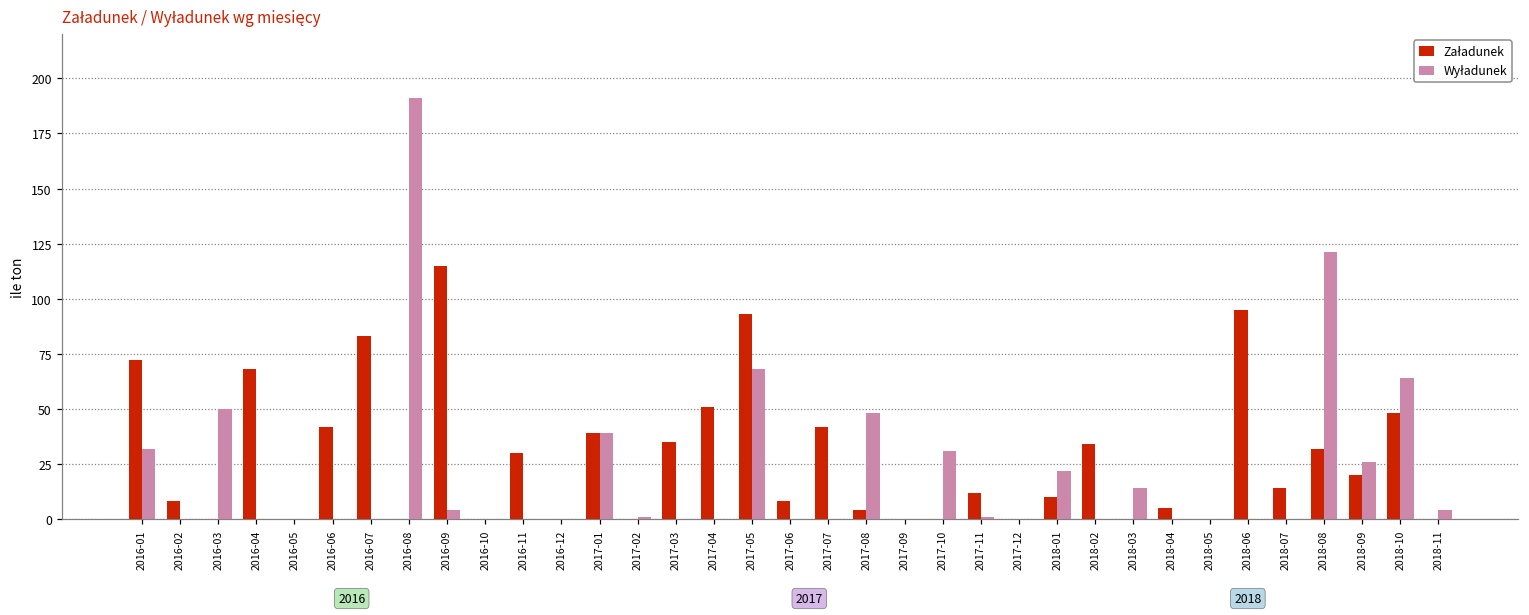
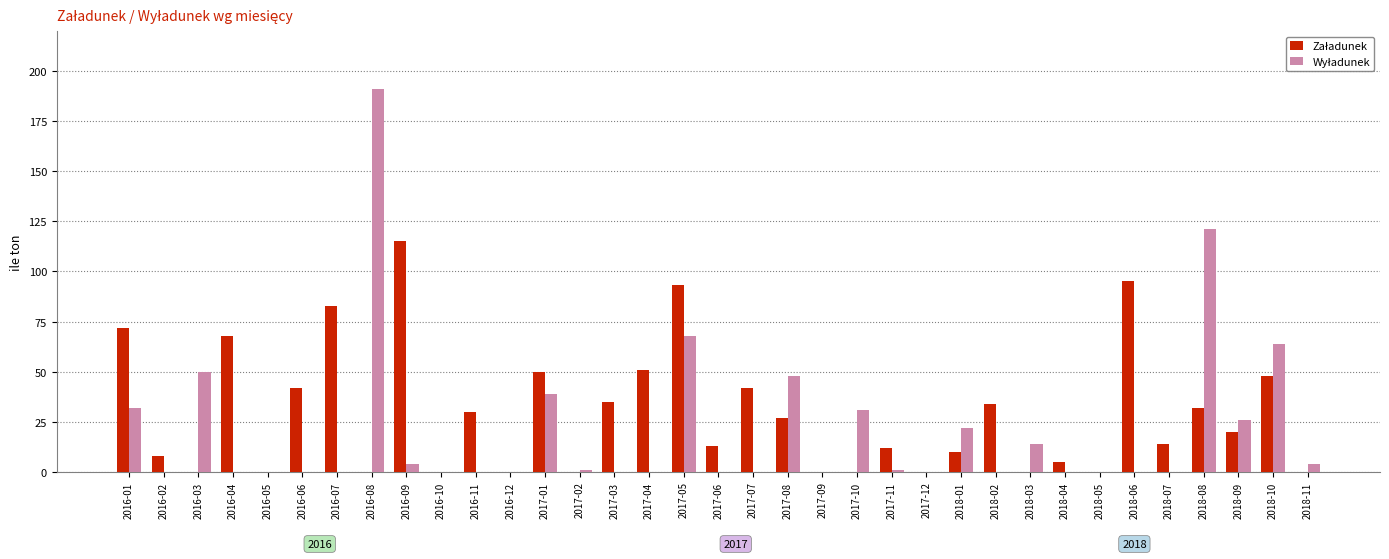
  {
    "Załadunek": {
      "2016-01": 72,
      "2016-02": 8,
      "2016-03": 0,
      "2016-04": 68,
      "2016-05": 0,
      "2016-06": 42,
      "2016-07": 83,
      "2016-08": 0,
      "2016-09": 115,
      "2016-10": 0,
      "2016-11": 30,
      "2016-12": 0,
-     "2017-01": 39,
+     "2017-01": 50,
      "2017-02": 0,
      "2017-03": 35,
      "2017-04": 51,
      "2017-05": 93,
-     "2017-06": 8,
+     "2017-06": 13,
      "2017-07": 42,
-     "2017-08": 4,
+     "2017-08": 27,
      "2017-09": 0,
      "2017-10": 0,
      "2017-11": 12,
      "2017-12": 0,
      "2018-01": 10,
      "2018-02": 34,
      "2018-03": 0,
      "2018-04": 5,
      "2018-05": 0,
      "2018-06": 95,
      "2018-07": 14,
      "2018-08": 32,
      "2018-09": 20,
      "2018-10": 48,
      "2018-11": 0
    },
    "Wyładunek": {
      "2016-01": 32,
      "2016-02": 0,
      "2016-03": 50,
      "2016-04": 0,
      "2016-05": 0,
      "2016-06": 0,
      "2016-07": 0,
      "2016-08": 191,
      "2016-09": 4,
      "2016-10": 0,
      "2016-11": 0,
      "2016-12": 0,
      "2017-01": 39,
      "2017-03": 0,
      "2017-04": 0,
      "2017-05": 68,
      "2017-06": 0,
      "2017-07": 0,
      "2017-08": 48,
      "2017-09": 0,
      "2017-10": 31,
      "2017-12": 0,
      "2018-01": 22,
      "2018-02": 0,
      "2018-03": 14,
      "2018-04": 0,
      "2018-05": 0,
      "2018-06": 0,
      "2018-07": 0,
      "2018-08": 121,
      "2018-09": 26,
      "2018-10": 64,
      "2018-11": 4
    }
  }
